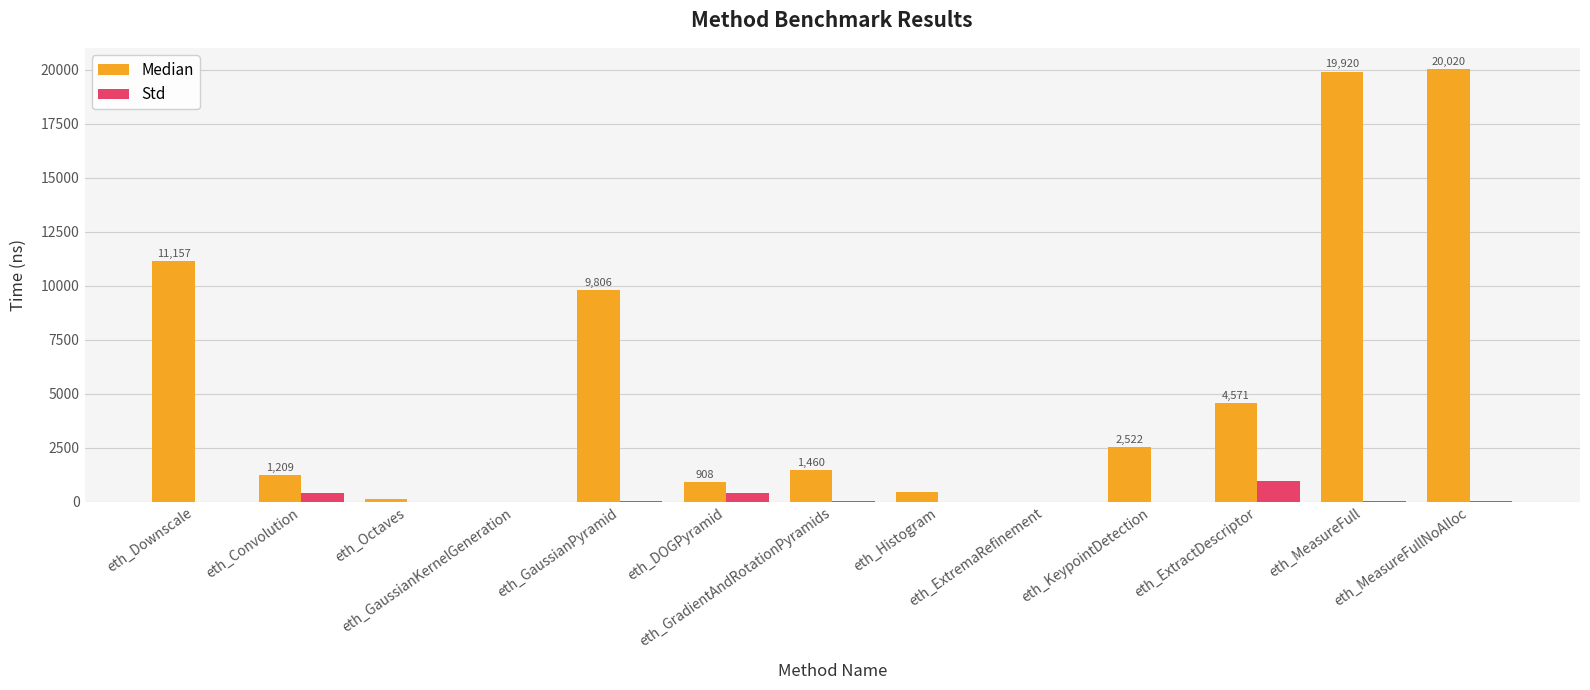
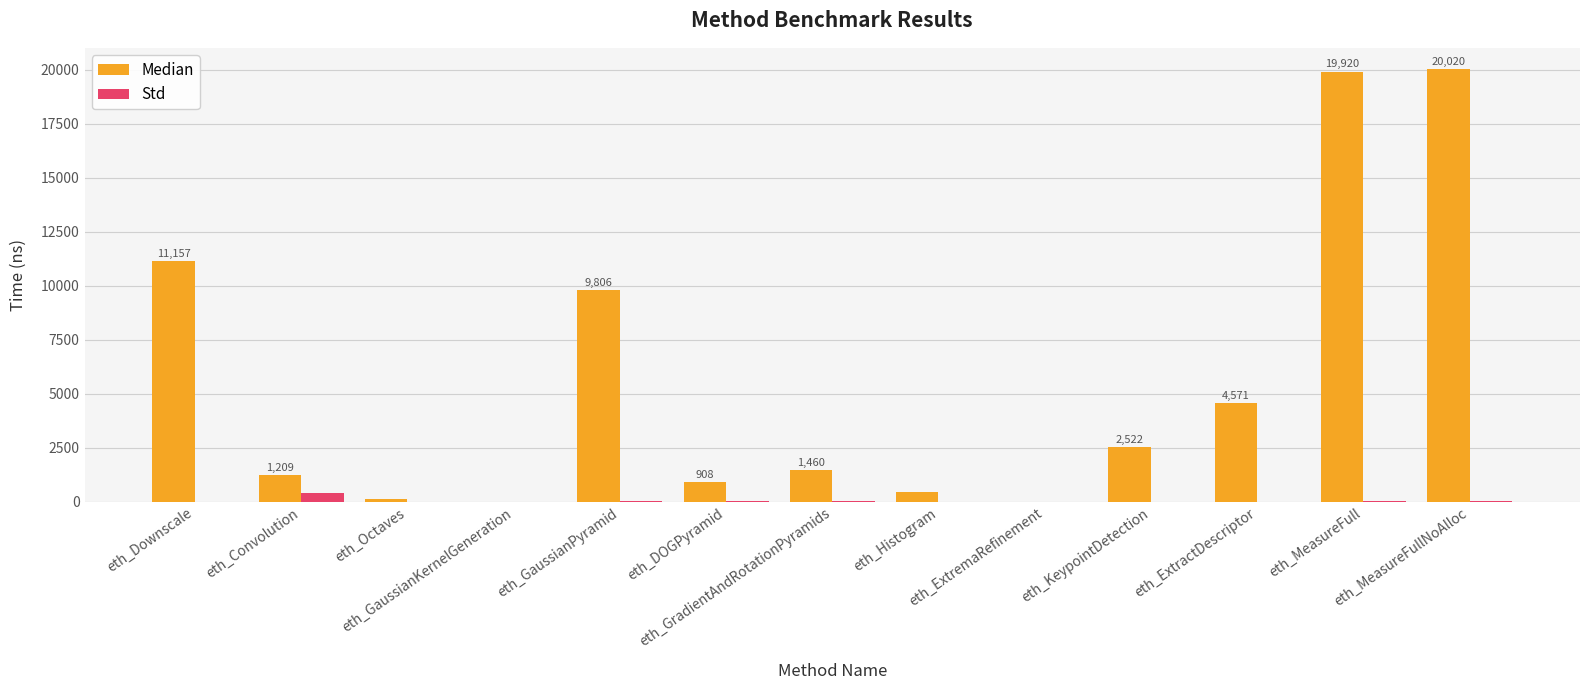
  {
    "Median": {
      "eth_Downscale": "11,157",
      "eth_Convolution": "1,209",
      "eth_GaussianPyramid": "9,806",
      "eth_DOGPyramid": "908",
      "eth_GradientAndRotationPyramids": "1,460",
      "eth_KeypointDetection": "2,522",
      "eth_ExtractDescriptor": "4,571",
      "eth_MeasureFull": "19,920",
      "eth_MeasureFullNoAlloc": "20,020"
    },
    "Std": {
      "eth_Downscale": "0",
      "eth_Convolution": "400",
      "eth_Octaves": "0",
      "eth_GaussianKernelGeneration": "0",
-     "eth_DOGPyramid": "400",
+     "eth_DOGPyramid": "0",
      "eth_Histogram": "0",
      "eth_ExtremaRefinement": "0",
-     "eth_ExtractDescriptor": "1000"
+     "eth_ExtractDescriptor": "0"
    }
  }
